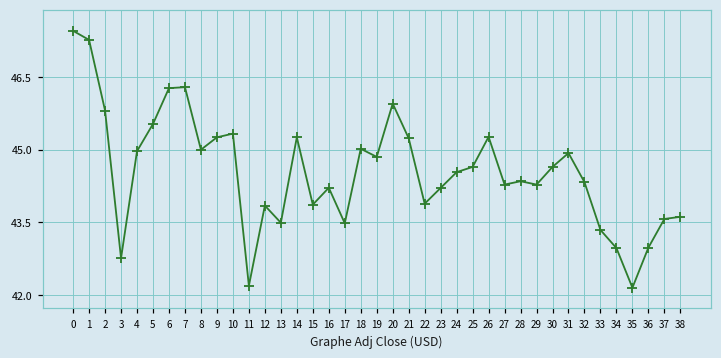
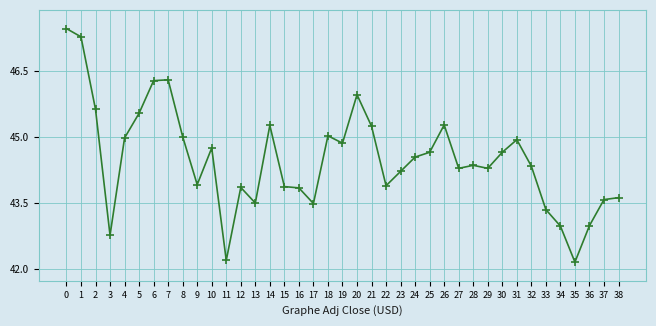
  {
    "0": 47.5,
    "1": 47.3,
-   "2": 45.8,
+   "2": 45.6,
    "3": 42.8,
    "4": 45.0,
    "5": 45.5,
    "6": 46.3,
    "7": 46.3,
    "8": 45.0,
-   "9": 45.3,
-   "10": 45.3,
+   "9": 43.9,
+   "10": 44.7,
    "11": 42.2,
    "12": 43.8,
    "13": 43.5,
    "14": 45.3,
    "15": 43.9,
-   "16": 44.2,
+   "16": 43.8,
    "17": 43.5,
    "18": 45.0,
    "19": 44.9,
    "20": 46.0,
    "21": 45.2,
    "22": 43.9,
    "23": 44.2,
    "24": 44.5,
    "25": 44.6,
    "26": 45.3,
    "27": 44.3,
    "28": 44.4,
    "29": 44.3,
    "30": 44.6,
    "31": 44.9,
    "32": 44.3,
    "33": 43.3,
    "34": 43.0,
    "35": 42.2,
    "36": 43.0,
    "37": 43.6,
    "38": 43.6
  }
